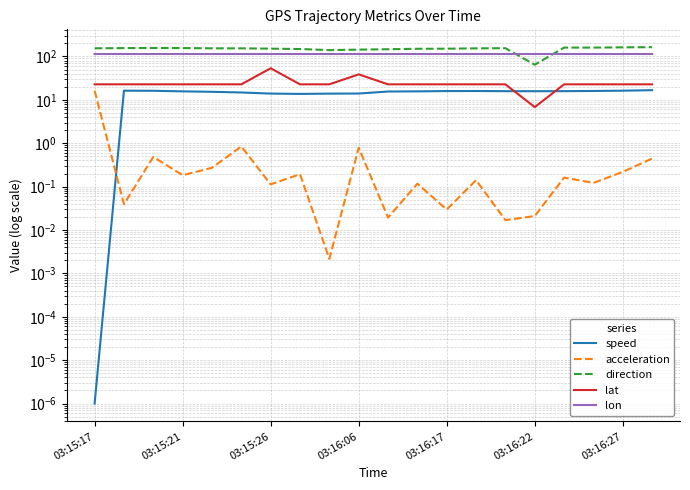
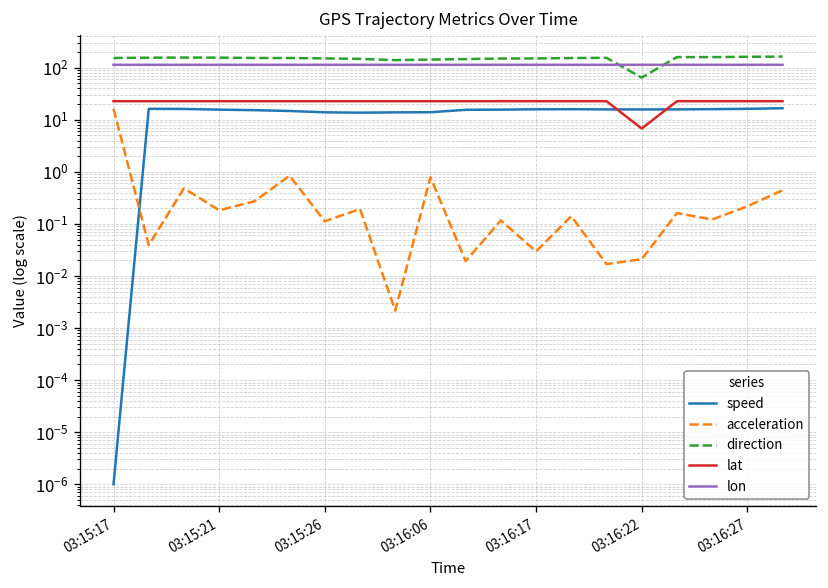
  {
    "speed": {
      "03:15:17": 0.0000010,
      "03:15:21": 16,
      "03:15:26": 14,
      "03:16:06": 14,
      "03:16:17": 16,
      "03:16:22": 16,
      "03:16:27": 16
    },
    "acceleration": {
      "03:15:17": 16,
      "03:15:21": 0.18,
      "03:15:26": 0.11,
      "03:16:06": 0.8,
      "03:16:17": 0.03,
      "03:16:22": 0.02,
      "03:16:27": 0.2
    },
    "direction": {
      "03:15:17": 150,
      "03:15:21": 160,
      "03:15:26": 150,
      "03:16:06": 140,
      "03:16:17": 150,
      "03:16:22": 60,
      "03:16:27": 160
    },
    "lat": {
      "03:15:17": 20,
      "03:15:21": 20,
-     "03:15:26": 50,
-     "03:16:06": 40,
+     "03:15:26": 20,
+     "03:16:06": 20,
      "03:16:17": 20,
      "03:16:22": 7,
      "03:16:27": 20
    },
    "lon": {
      "03:15:17": 110,
      "03:15:21": 110,
      "03:15:26": 110,
      "03:16:06": 110,
      "03:16:17": 110,
      "03:16:22": 110,
      "03:16:27": 110
    }
  }
